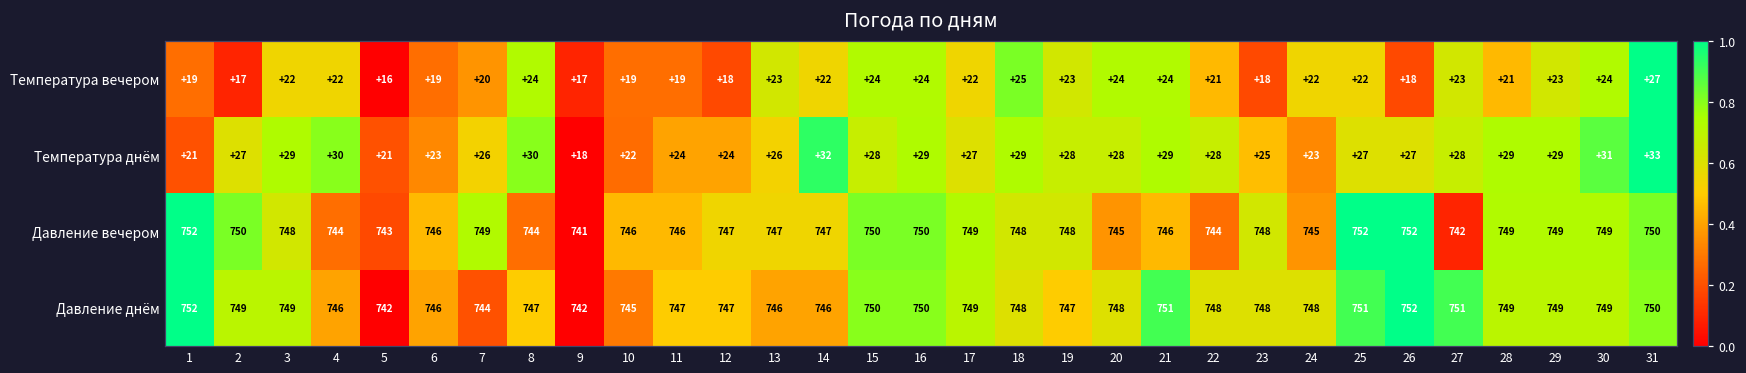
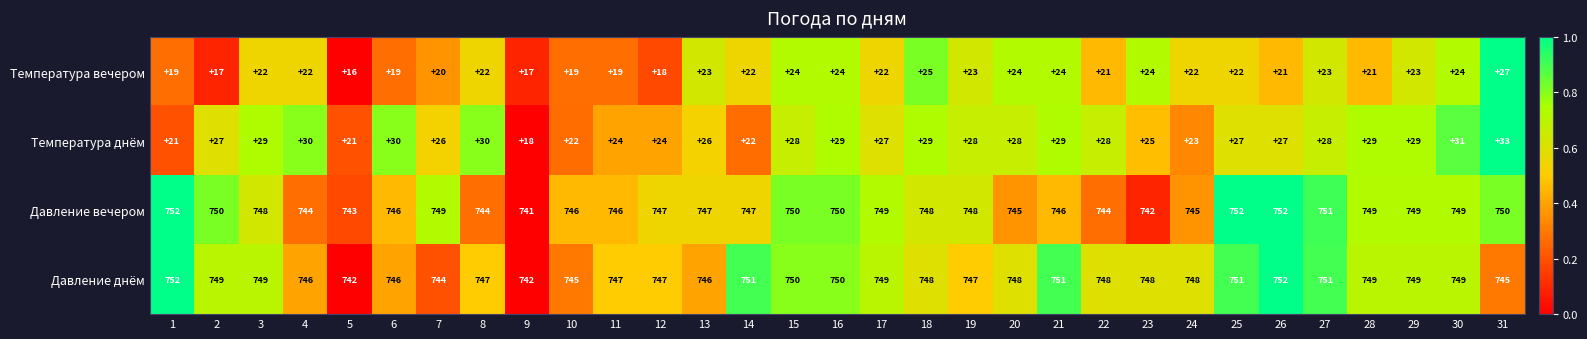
  {
    "Температура вечером": {
      "1": "+19",
      "2": "+17",
      "3": "+22",
      "4": "+22",
      "5": "+16",
      "6": "+19",
      "7": "+20",
-     "8": "+24",
+     "8": "+22",
      "9": "+17",
      "10": "+19",
      "11": "+19",
      "12": "+18",
      "13": "+23",
      "14": "+22",
      "15": "+24",
      "16": "+24",
      "17": "+22",
      "18": "+25",
      "19": "+23",
      "20": "+24",
      "21": "+24",
      "22": "+21",
-     "23": "+18",
+     "23": "+24",
      "24": "+22",
      "25": "+22",
-     "26": "+18",
+     "26": "+21",
      "27": "+23",
      "28": "+21",
      "29": "+23",
      "30": "+24",
      "31": "+27"
    },
    "Температура днём": {
      "1": "+21",
      "2": "+27",
      "3": "+29",
      "4": "+30",
      "5": "+21",
-     "6": "+23",
+     "6": "+30",
      "7": "+26",
      "8": "+30",
      "9": "+18",
      "10": "+22",
      "11": "+24",
      "12": "+24",
      "13": "+26",
-     "14": "+32",
+     "14": "+22",
      "15": "+28",
      "16": "+29",
      "17": "+27",
      "18": "+29",
      "19": "+28",
      "20": "+28",
      "21": "+29",
      "22": "+28",
      "23": "+25",
      "24": "+23",
      "25": "+27",
      "26": "+27",
      "27": "+28",
      "28": "+29",
      "29": "+29",
      "30": "+31",
      "31": "+33"
    },
    "Давление вечером": {
      "1": "752",
      "2": "750",
      "3": "748",
      "4": "744",
      "5": "743",
      "6": "746",
      "7": "749",
      "8": "744",
      "9": "741",
      "10": "746",
      "11": "746",
      "12": "747",
      "13": "747",
      "14": "747",
      "15": "750",
      "16": "750",
      "17": "749",
      "18": "748",
      "19": "748",
      "20": "745",
      "21": "746",
      "22": "744",
-     "23": "748",
+     "23": "742",
      "24": "745",
      "25": "752",
      "26": "752",
-     "27": "742",
+     "27": "751",
      "28": "749",
      "29": "749",
      "30": "749",
      "31": "750"
    },
    "Давление днём": {
      "1": "752",
      "2": "749",
      "3": "749",
      "4": "746",
      "5": "742",
      "6": "746",
      "7": "744",
      "8": "747",
      "9": "742",
      "10": "745",
      "11": "747",
      "12": "747",
      "13": "746",
-     "14": "746",
+     "14": "751",
      "15": "750",
      "16": "750",
      "17": "749",
      "18": "748",
      "19": "747",
      "20": "748",
      "21": "751",
      "22": "748",
      "23": "748",
      "24": "748",
      "25": "751",
      "26": "752",
      "27": "751",
      "28": "749",
      "29": "749",
      "30": "749",
-     "31": "750"
+     "31": "745"
    }
  }
